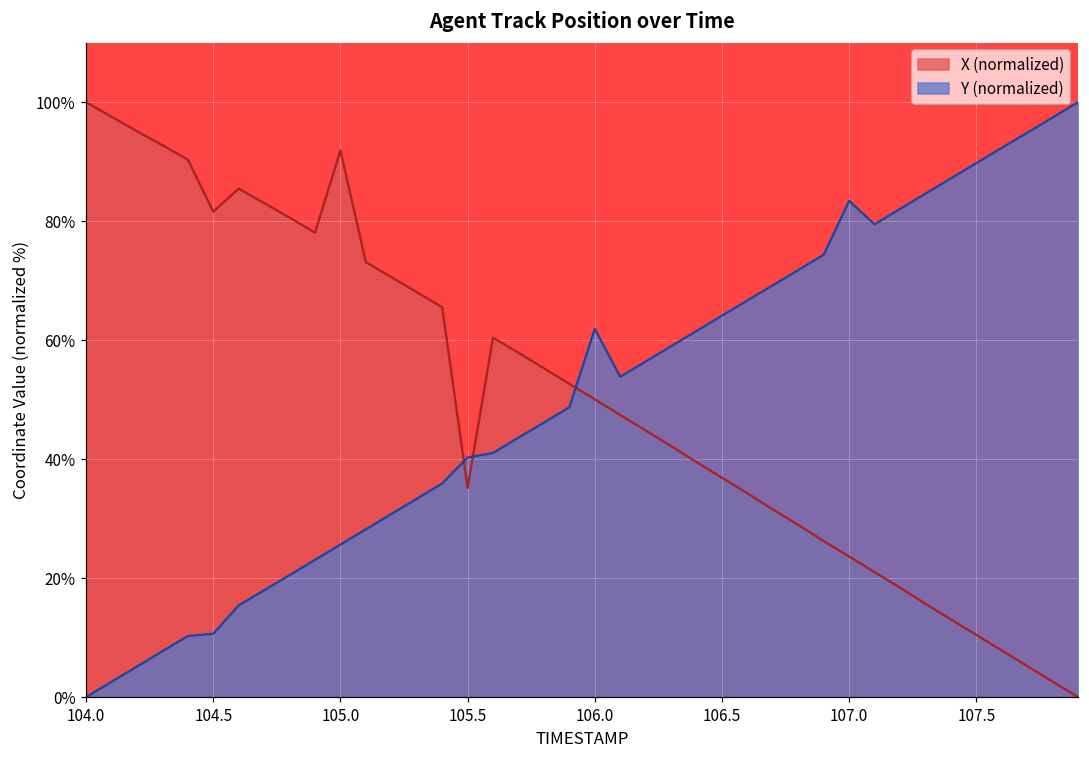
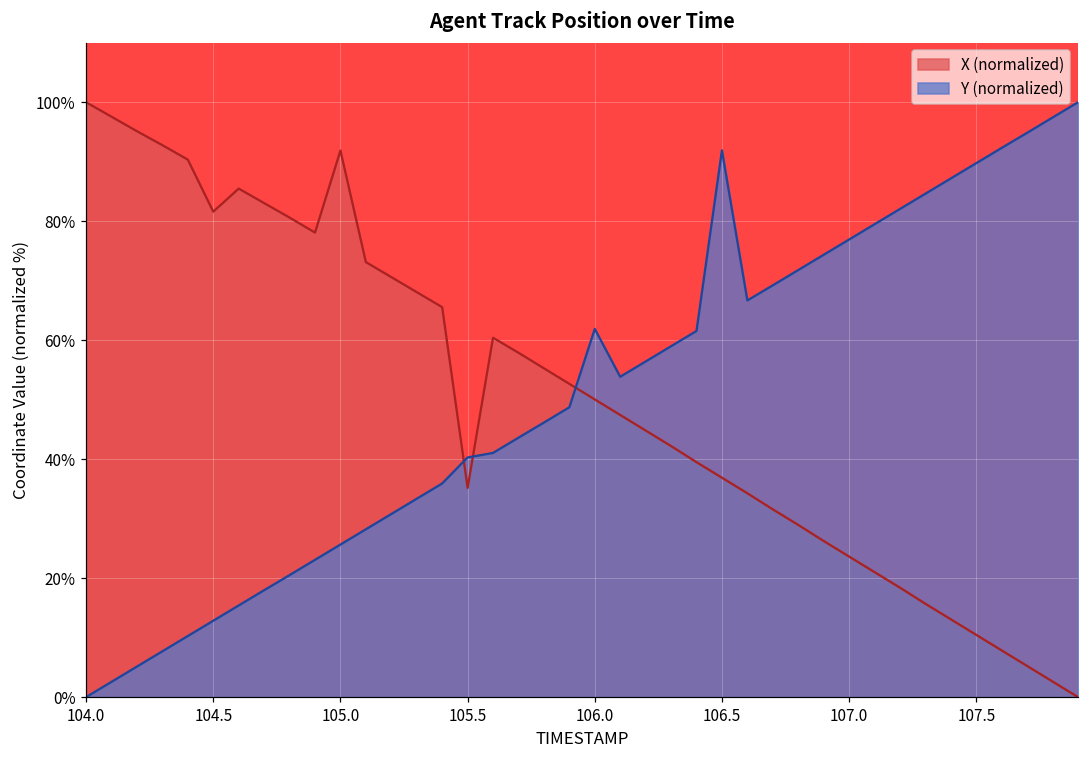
  {
    "X (normalized)": {
      "104.0": "100%",
      "104.5": "82%",
      "105.0": "92%",
      "105.5": "35%",
      "106.0": "50%",
      "106.5": "37%",
      "107.0": "24%",
      "107.5": "10%"
    },
    "Y (normalized)": {
      "104.0": "0%",
-     "104.5": "11%",
+     "104.5": "13%",
      "105.0": "26%",
      "105.5": "40%",
      "106.0": "62%",
-     "106.5": "64%",
-     "107.0": "83%",
+     "106.5": "92%",
+     "107.0": "77%",
      "107.5": "90%"
    }
  }
